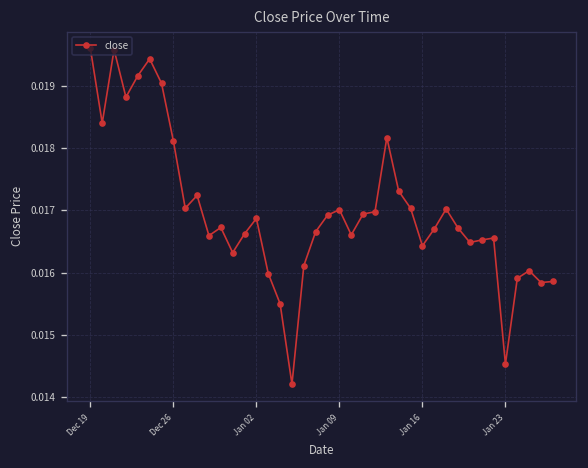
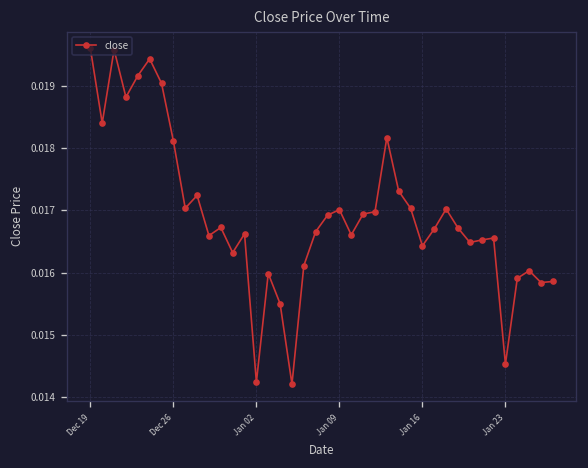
  {
    "Dec 26": 0.0181,
-   "Jan 02": 0.0169,
+   "Jan 02": 0.0142,
    "Jan 09": 0.0170,
    "Jan 16": 0.0164,
    "Jan 23": 0.0145
  }
